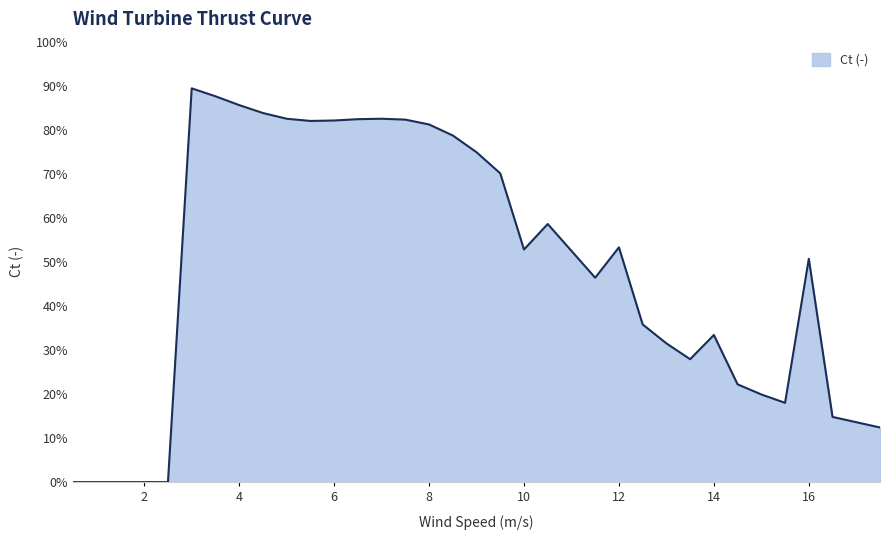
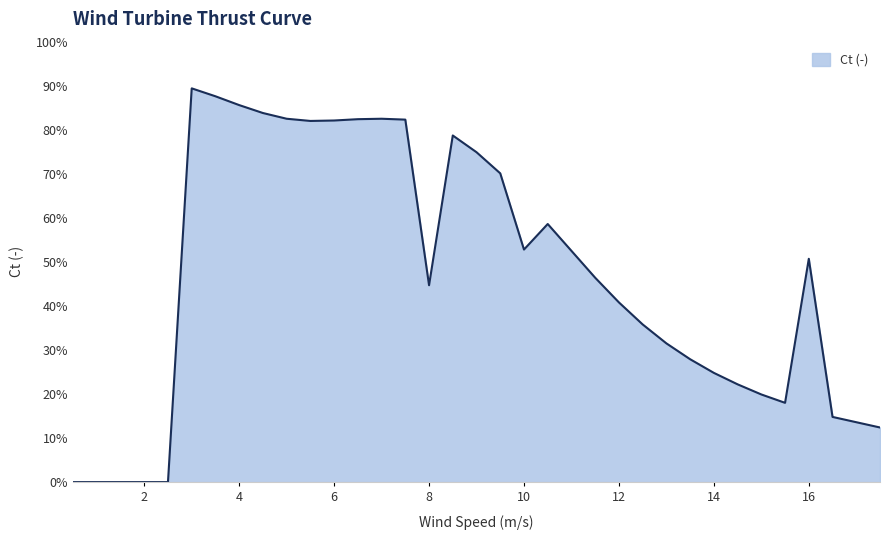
  {
    "2": "0%",
    "4": "86%",
    "6": "82%",
-   "8": "81%",
+   "8": "45%",
    "10": "53%",
-   "12": "53%",
-   "14": "33%",
+   "12": "41%",
+   "14": "25%",
    "16": "51%"
  }
